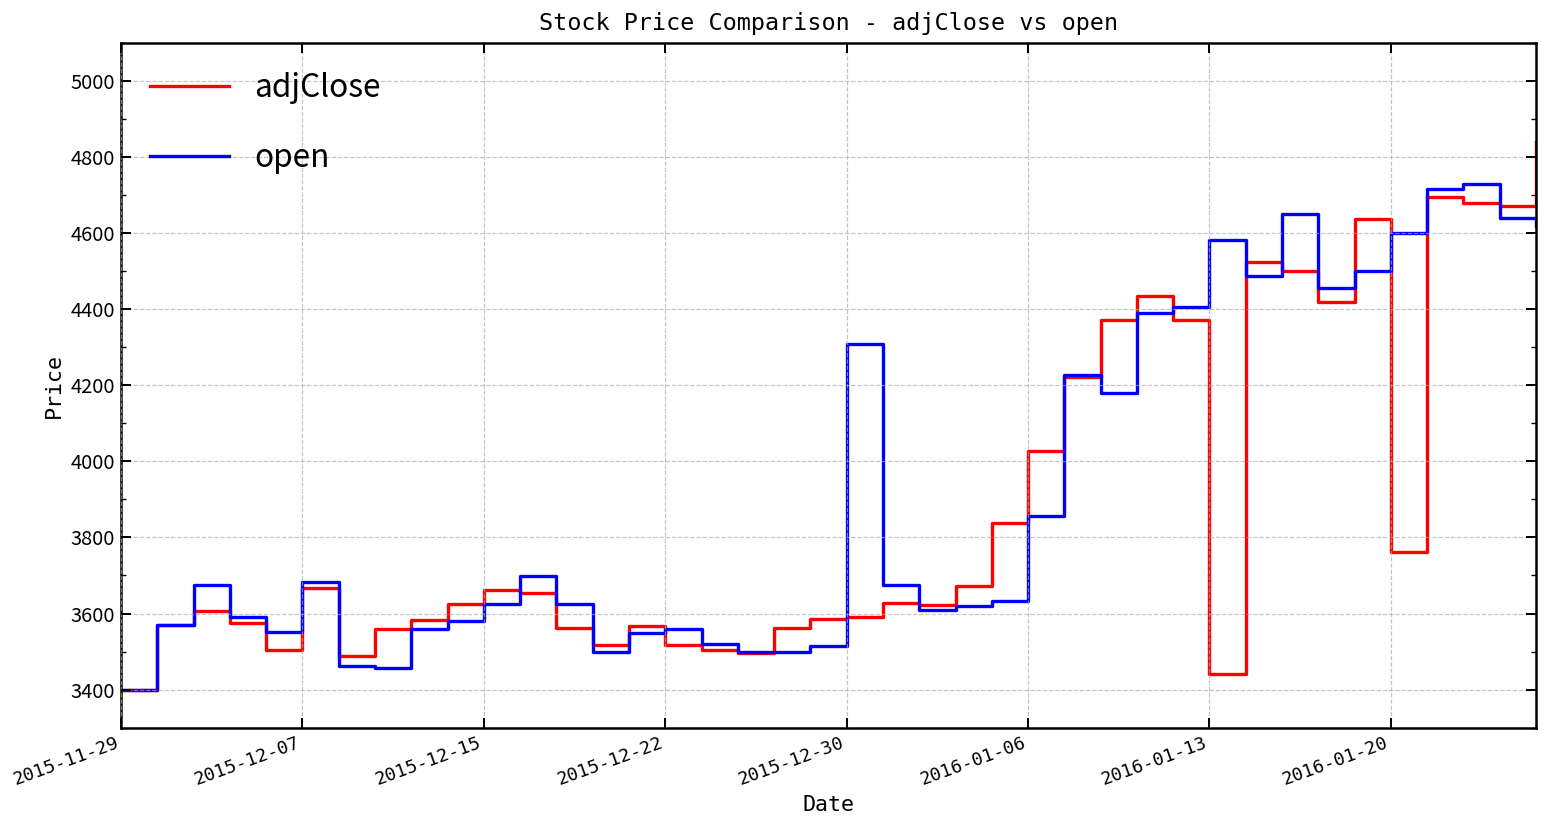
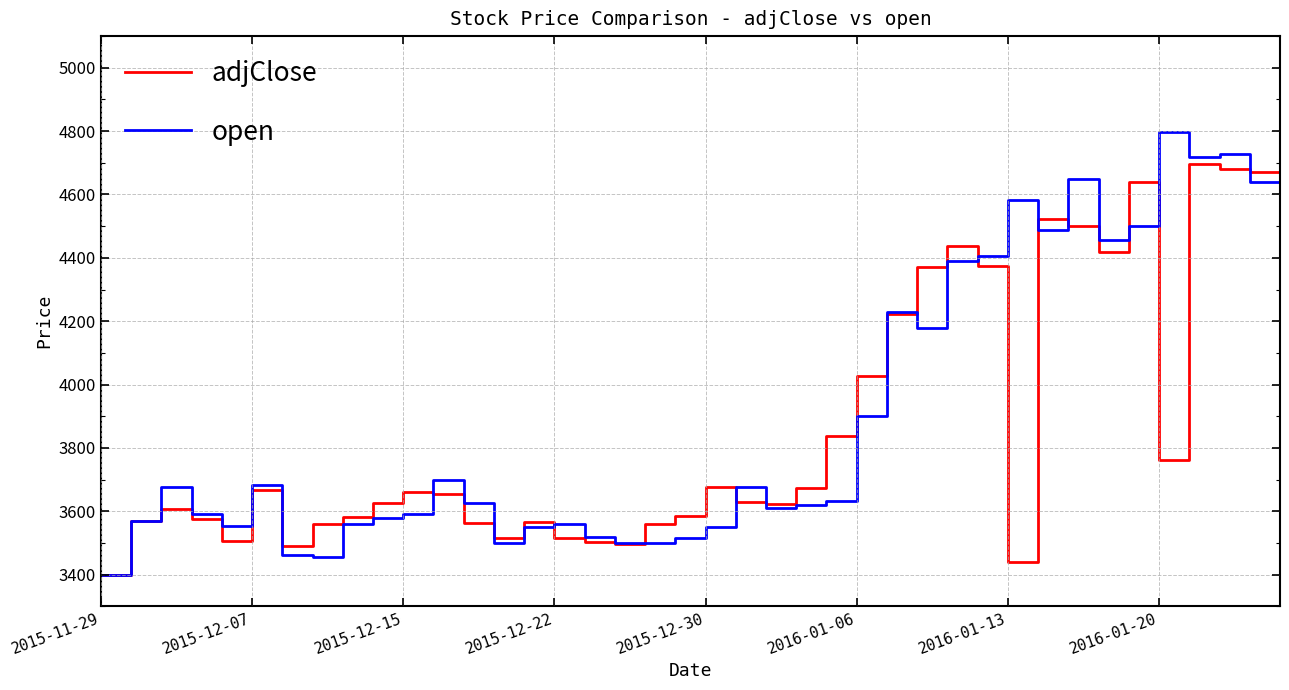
  {
    "adjClose": {
      "2015-12-07": 3670,
      "2015-12-15": 3660,
      "2015-12-22": 3520,
-     "2015-12-30": 3590,
+     "2015-12-30": 3680,
      "2016-01-06": 4030,
      "2016-01-13": 3440,
      "2016-01-20": 3760
    },
    "open": {
      "2015-12-07": 3680,
-     "2015-12-15": 3630,
+     "2015-12-15": 3590,
      "2015-12-22": 3560,
-     "2015-12-30": 4310,
-     "2016-01-06": 3860,
+     "2015-12-30": 3550,
+     "2016-01-06": 3900,
      "2016-01-13": 4580,
-     "2016-01-20": 4600
+     "2016-01-20": 4800
    }
  }
